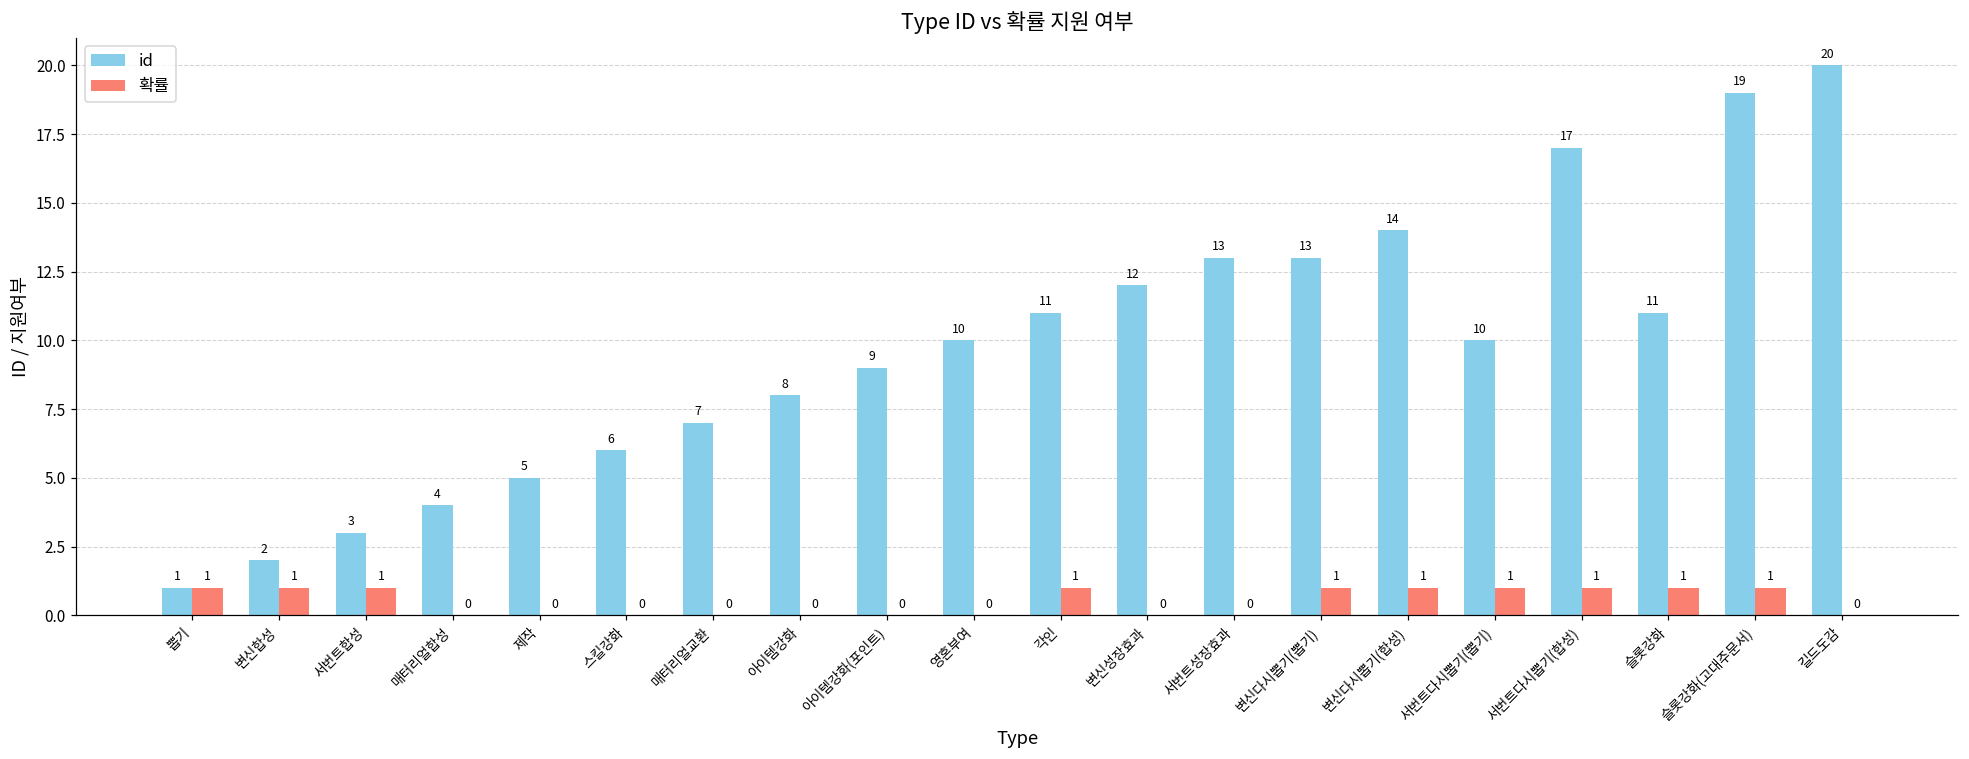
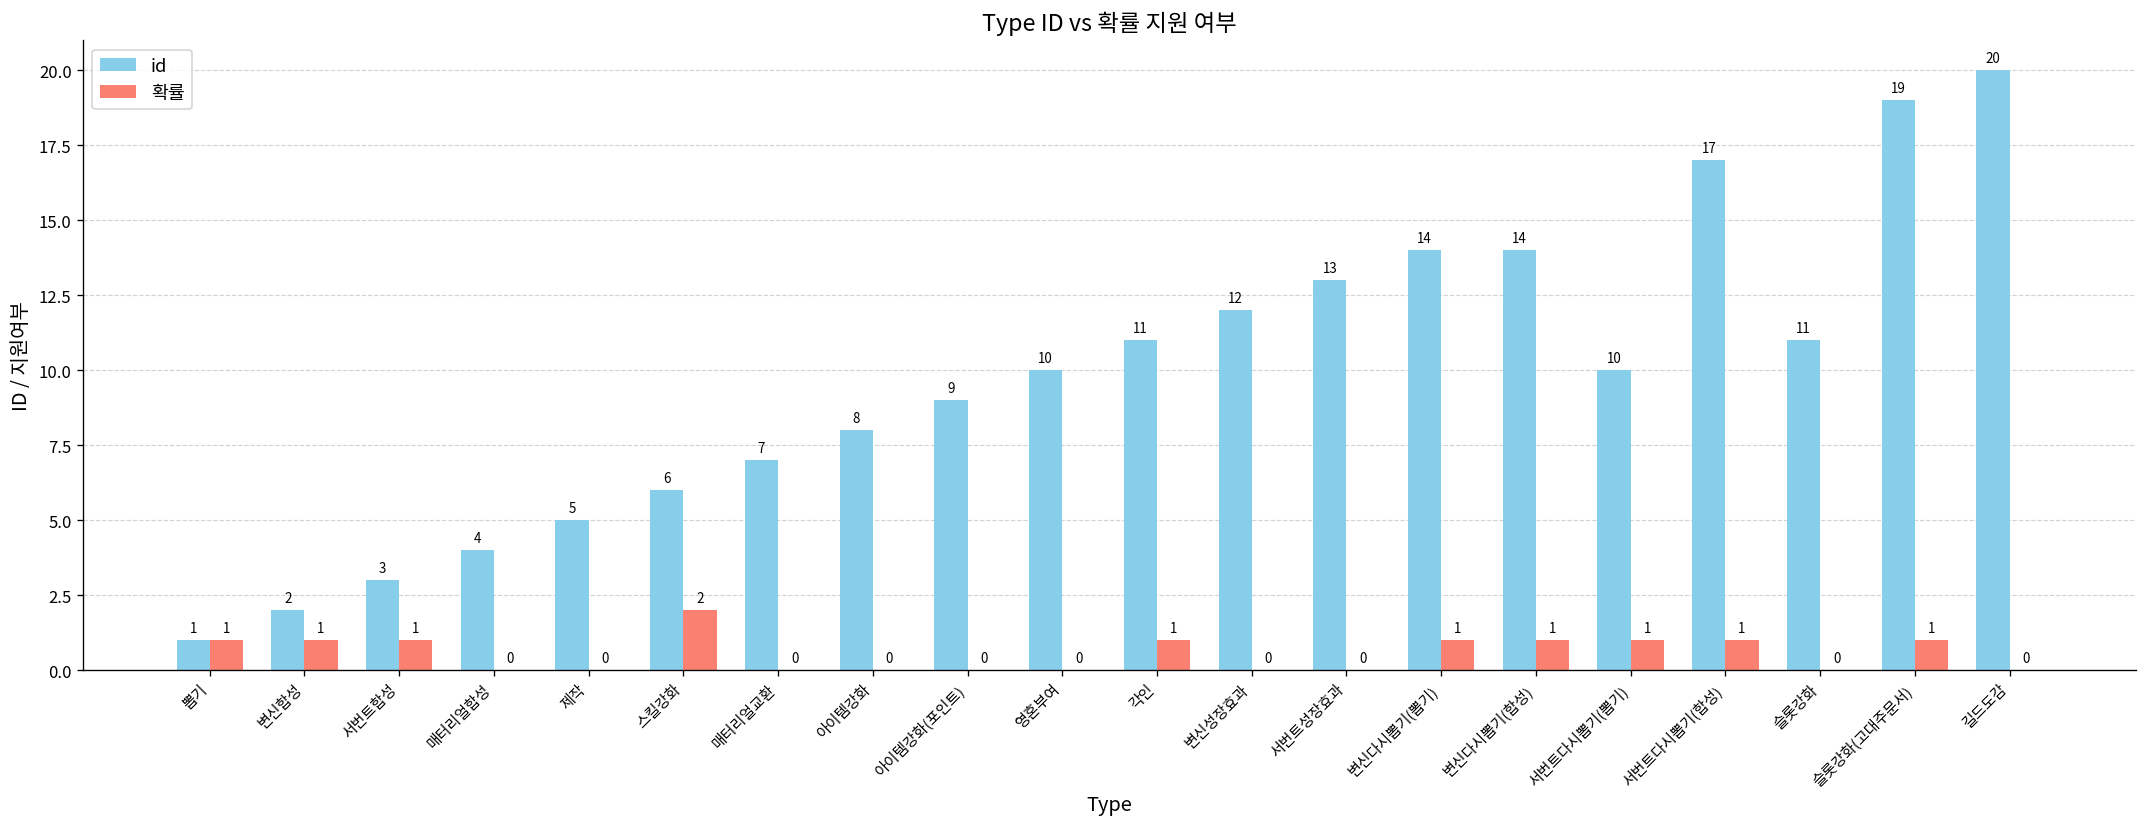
  {
    "id": {
      "뽑기": 1,
      "변신합성": 2,
      "서번트합성": 3,
      "매터리얼합성": 4,
      "제작": 5,
      "스킬강화": 6,
      "매터리얼교환": 7,
      "아이템강화": 8,
      "아이템강화(포인트)": 9,
      "영혼부여": 10,
      "각인": 11,
      "변신성장효과": 12,
      "서번트성장효과": 13,
-     "변신다시뽑기(뽑기)": 13,
+     "변신다시뽑기(뽑기)": 14,
      "변신다시뽑기(합성)": 14,
      "서번트다시뽑기(뽑기)": 10,
      "서번트다시뽑기(합성)": 17,
      "슬롯강화": 11,
      "슬롯강화(고대주문서)": 19,
      "길드도감": 20
    },
    "확률": {
      "뽑기": 1,
      "변신합성": 1,
      "서번트합성": 1,
      "매터리얼합성": 0,
      "제작": 0,
-     "스킬강화": 0,
+     "스킬강화": 2,
      "매터리얼교환": 0,
      "아이템강화": 0,
      "아이템강화(포인트)": 0,
      "영혼부여": 0,
      "각인": 1,
      "변신성장효과": 0,
      "서번트성장효과": 0,
      "변신다시뽑기(뽑기)": 1,
      "변신다시뽑기(합성)": 1,
      "서번트다시뽑기(뽑기)": 1,
      "서번트다시뽑기(합성)": 1,
-     "슬롯강화": 1,
+     "슬롯강화": 0,
      "슬롯강화(고대주문서)": 1,
      "길드도감": 0
    }
  }
